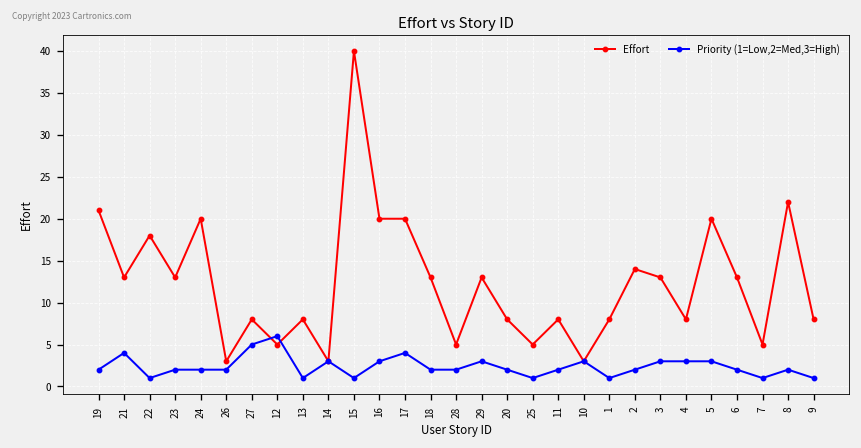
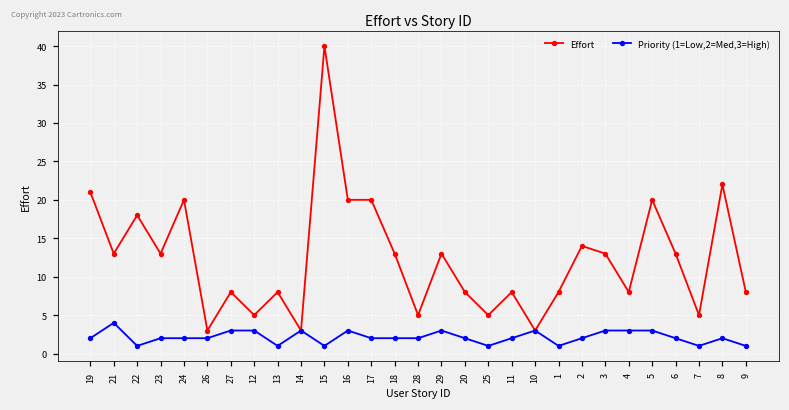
  {
    "Effort": {
      "19": 21,
      "21": 13,
      "22": 18,
      "23": 13,
      "24": 20,
      "26": 3,
      "27": 8,
      "12": 5,
      "13": 8,
      "15": 40,
      "16": 20,
      "17": 20,
      "18": 13,
      "28": 5,
      "29": 13,
      "20": 8,
      "25": 5,
      "11": 8,
      "1": 8,
      "2": 14,
      "3": 13,
      "4": 8,
      "5": 20,
      "6": 13,
      "7": 5,
      "8": 22,
      "9": 8
    },
    "Priority (1=Low,2=Med,3=High)": {
      "19": 2,
      "21": 4,
      "22": 1,
      "23": 2,
      "24": 2,
      "26": 2,
-     "27": 5,
-     "12": 6,
+     "27": 3,
+     "12": 3,
      "13": 1,
      "15": 1,
      "16": 3,
-     "17": 4,
+     "17": 2,
      "18": 2,
      "28": 2,
      "29": 3,
      "20": 2,
      "25": 1,
      "11": 2,
      "1": 1,
      "2": 2,
      "3": 3,
      "4": 3,
      "5": 3,
      "6": 2,
      "7": 1,
      "8": 2,
      "9": 1
    }
  }
